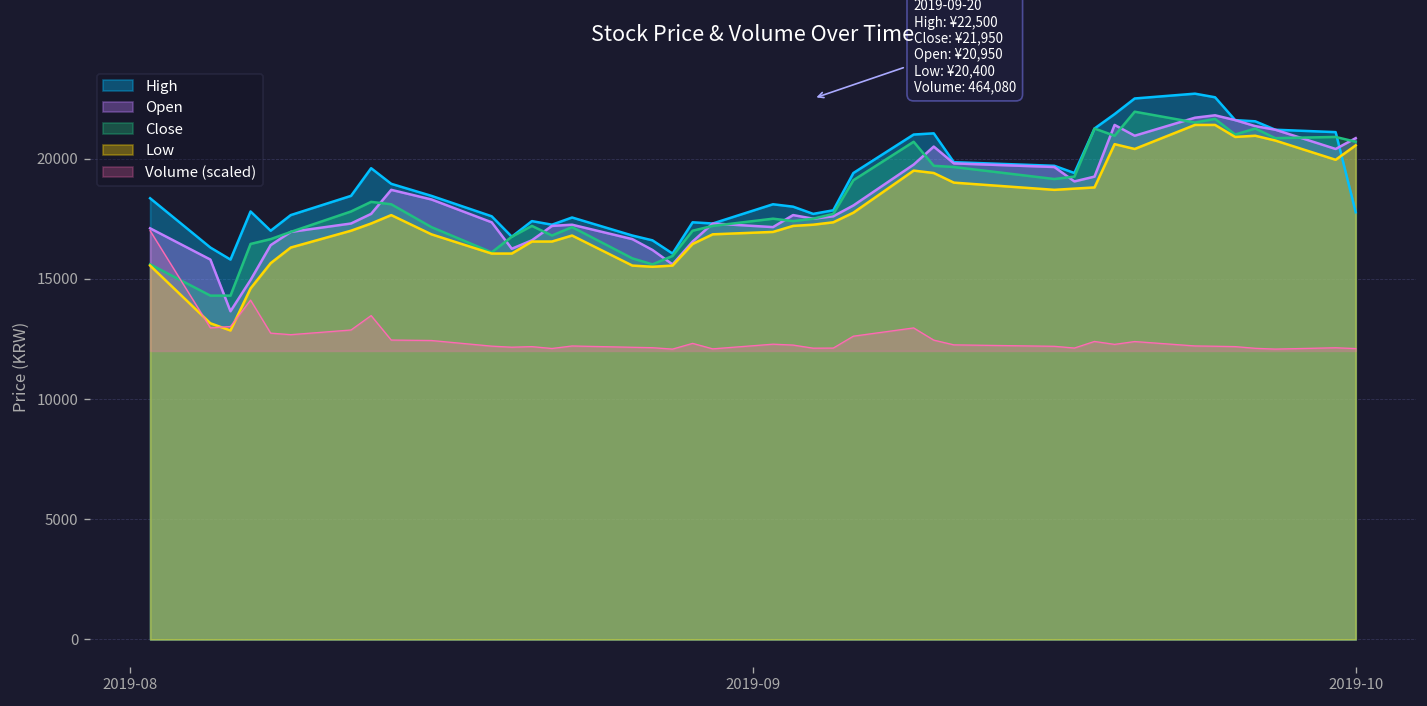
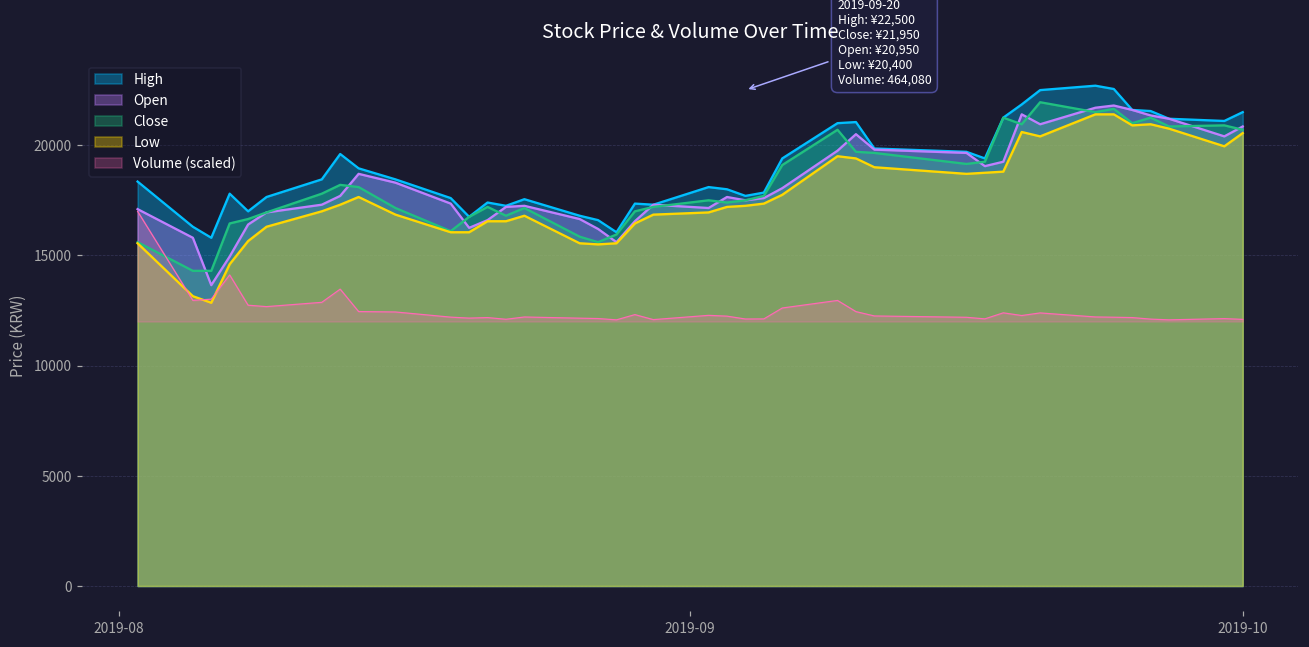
  {
    "High": {
-     "2019-10": 17800
+     "2019-10": 21500
    },
    "Open": {
      "2019-10": 20900
    },
    "Close": {
      "2019-10": 20700
    },
    "Low": {
      "2019-10": 20600
    },
    "Volume (scaled)": {
      "2019-10": 12100
    }
  }
